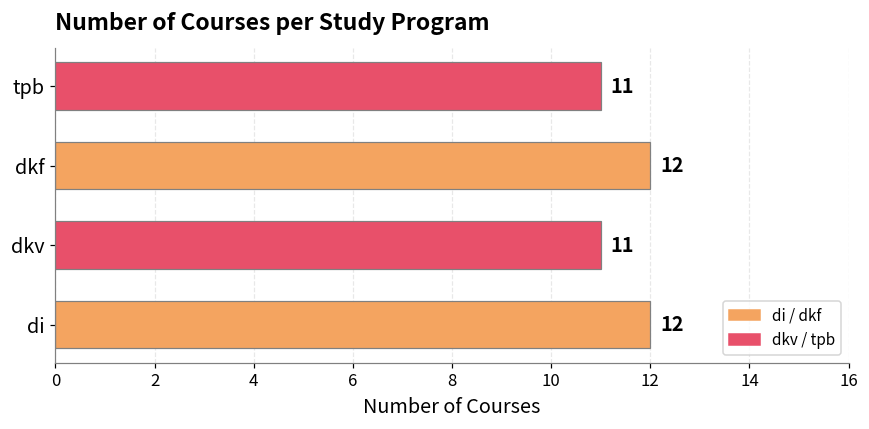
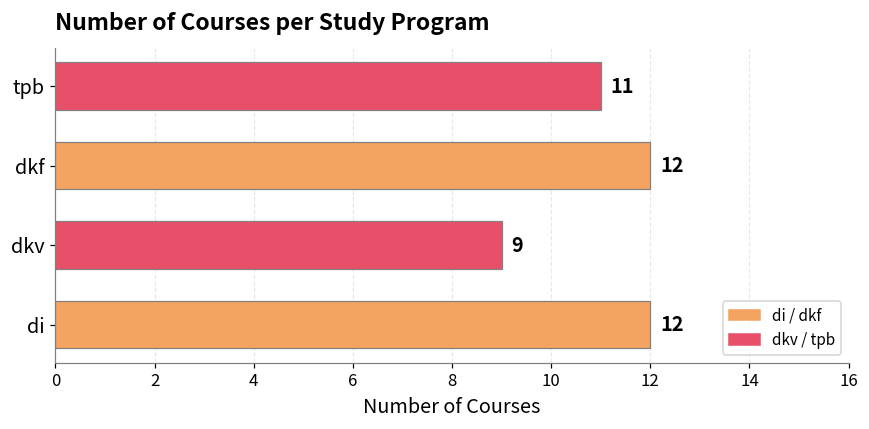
  {
    "tpb": 11,
    "dkf": 12,
-   "dkv": 11,
+   "dkv": 9,
    "di": 12
  }
